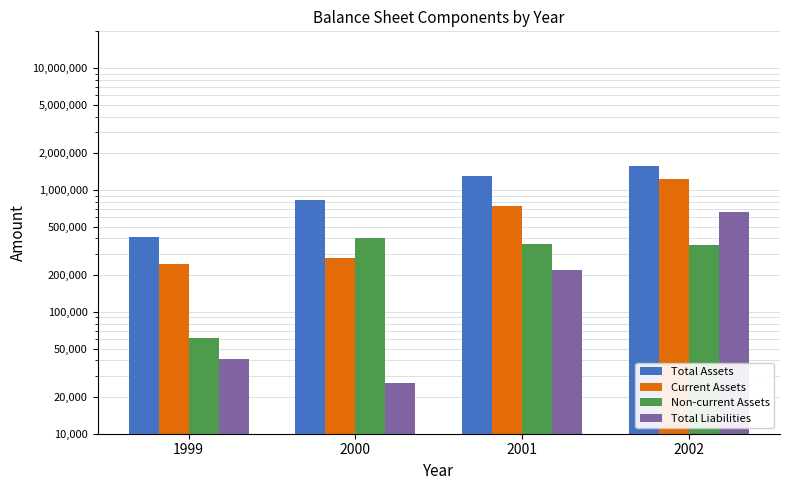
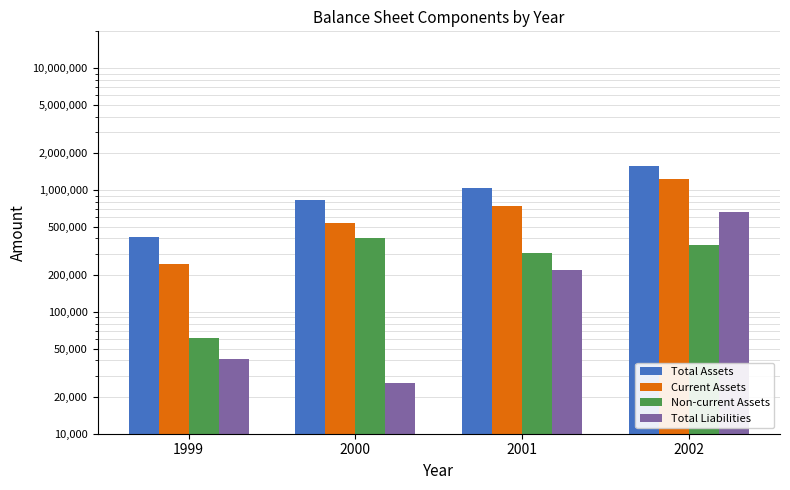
  {
    "Total Assets": {
      "1999": "410,000",
      "2000": "800,000",
-     "2001": "1,300,000",
+     "2001": "1,000,000",
      "2002": "1,600,000"
    },
    "Current Assets": {
      "1999": "250,000",
-     "2000": "280,000",
+     "2000": "500,000",
      "2001": "700,000",
      "2002": "1,200,000"
    },
    "Non-current Assets": {
      "1999": "60,000",
      "2000": "400,000",
-     "2001": "360,000",
+     "2001": "300,000",
      "2002": "350,000"
    },
    "Total Liabilities": {
      "1999": "41,000",
      "2000": "26,000",
      "2001": "220,000",
      "2002": "700,000"
    }
  }
